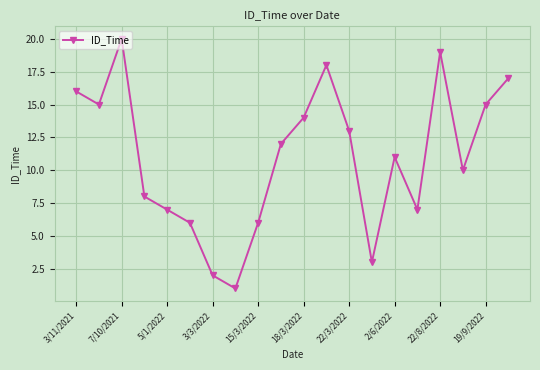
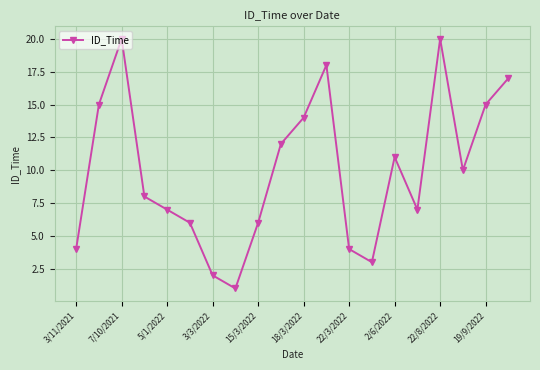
  {
-   "3/11/2021": 16,
+   "3/11/2021": 4,
    "5/1/2022": 7,
    "3/3/2022": 2,
    "15/3/2022": 6,
-   "22/3/2022": 13,
+   "22/3/2022": 4,
    "2/6/2022": 11,
-   "22/8/2022": 19,
+   "22/8/2022": 20,
    "19/9/2022": 15
  }
